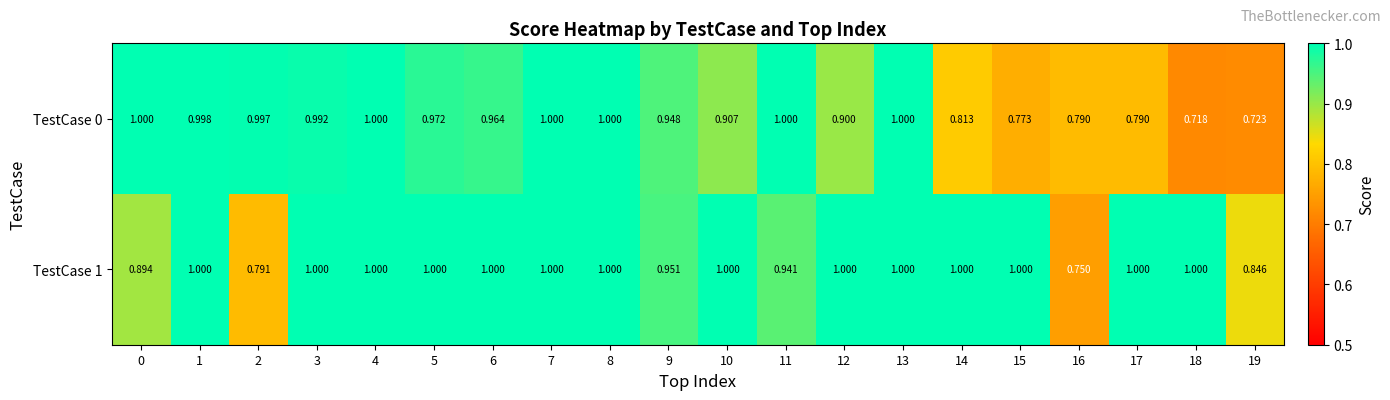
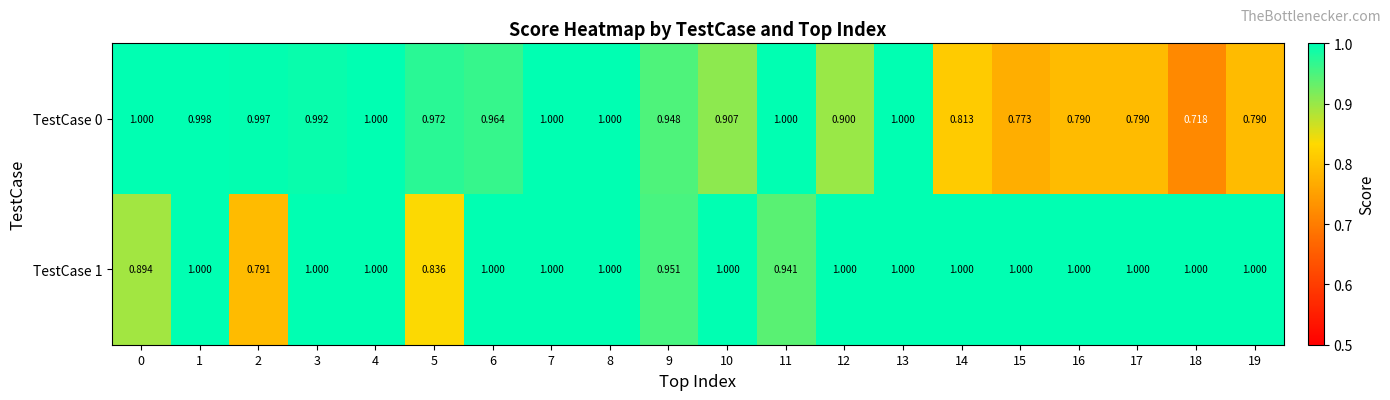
  {
    "TestCase 0": {
      "0": 1.000,
      "1": 0.998,
      "2": 0.997,
      "3": 0.992,
      "4": 1.000,
      "5": 0.972,
      "6": 0.964,
      "7": 1.000,
      "8": 1.000,
      "9": 0.948,
      "10": 0.907,
      "11": 1.000,
      "12": 0.900,
      "13": 1.000,
      "14": 0.813,
      "15": 0.773,
      "16": 0.790,
      "17": 0.790,
      "18": 0.718,
-     "19": 0.723
+     "19": 0.790
    },
    "TestCase 1": {
      "0": 0.894,
      "1": 1.000,
      "2": 0.791,
      "3": 1.000,
      "4": 1.000,
-     "5": 1.000,
+     "5": 0.836,
      "6": 1.000,
      "7": 1.000,
      "8": 1.000,
      "9": 0.951,
      "10": 1.000,
      "11": 0.941,
      "12": 1.000,
      "13": 1.000,
      "14": 1.000,
      "15": 1.000,
-     "16": 0.750,
+     "16": 1.000,
      "17": 1.000,
      "18": 1.000,
-     "19": 0.846
+     "19": 1.000
    }
  }
